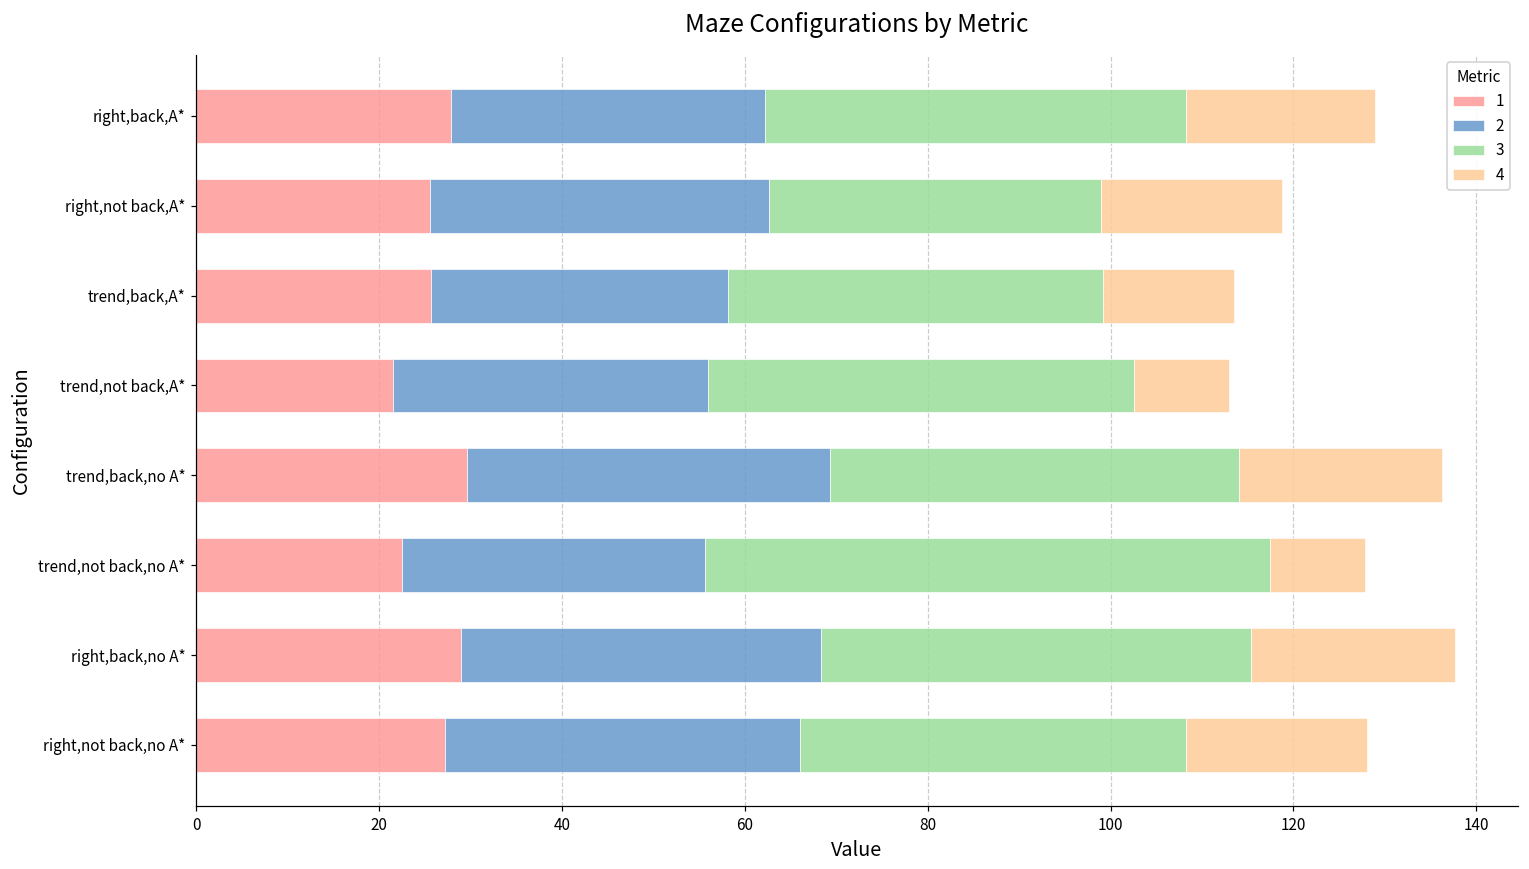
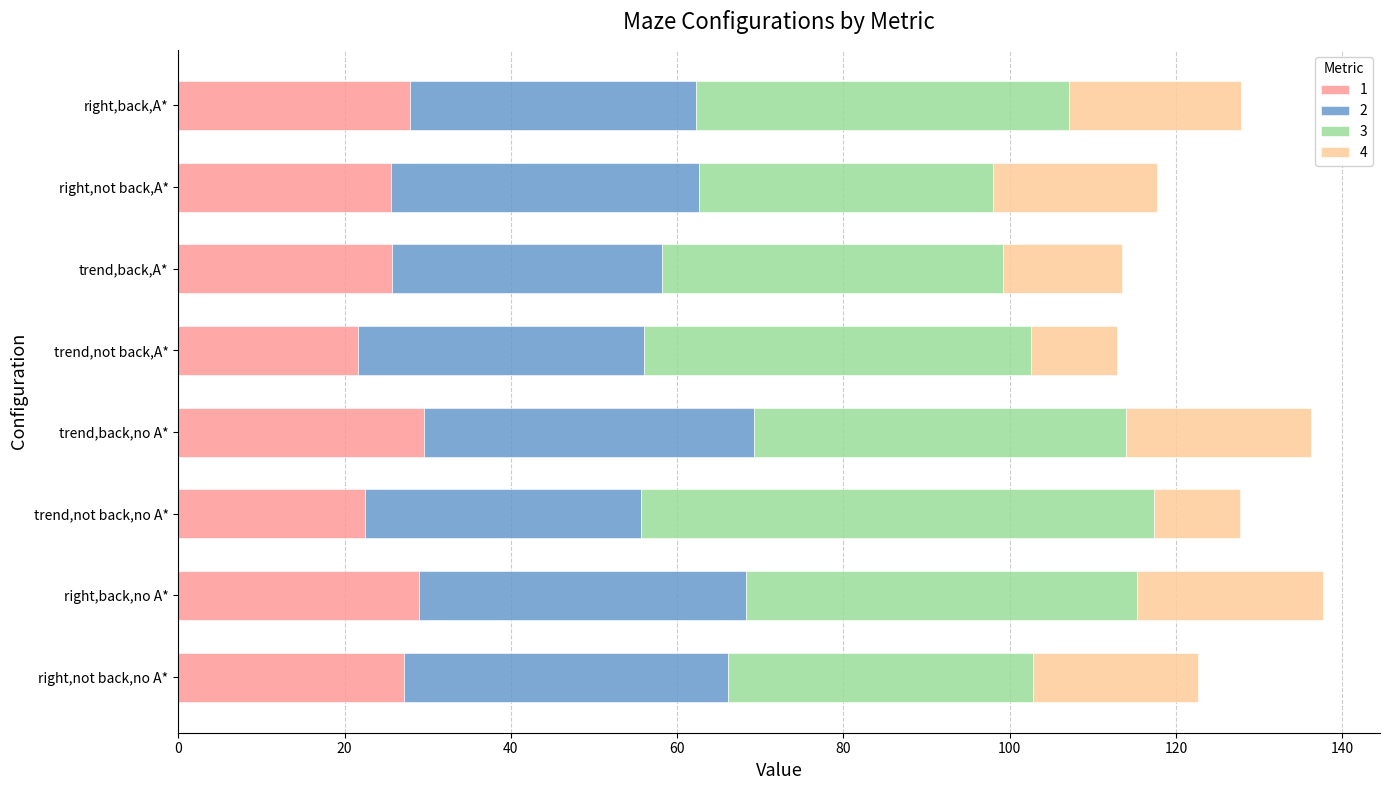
  {
    "2": {
      "right,back,A*": 34,
      "right,not back,A*": 37,
      "trend,back,A*": 33,
      "trend,not back,A*": 34,
      "trend,back,no A*": 40,
      "trend,not back,no A*": 33,
      "right,back,no A*": 39,
      "right,not back,no A*": 39
    },
    "3": {
-     "right,back,A*": 46,
-     "right,not back,A*": 36,
+     "right,back,A*": 45,
+     "right,not back,A*": 35,
      "trend,back,A*": 41,
      "trend,not back,A*": 47,
      "trend,back,no A*": 45,
      "trend,not back,no A*": 62,
      "right,back,no A*": 47,
-     "right,not back,no A*": 42
+     "right,not back,no A*": 37
    }
  }
